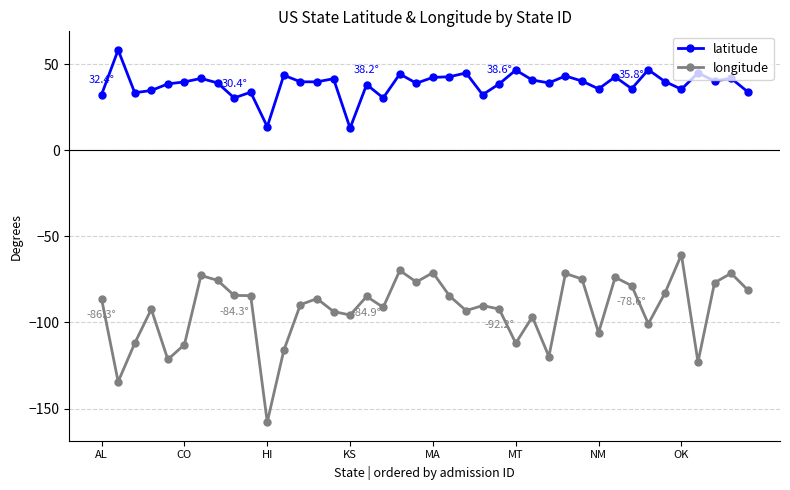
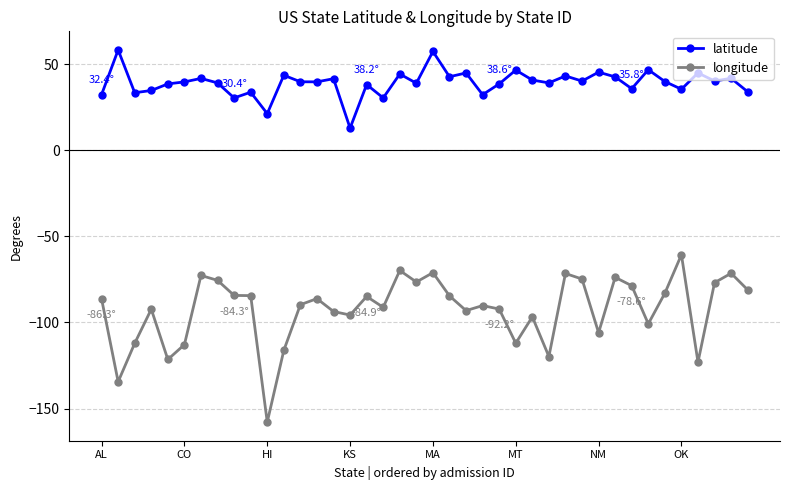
  {
    "latitude": {
      "CO": "40",
-     "HI": "14",
+     "HI": "21",
      "KS": "13",
-     "MA": "42",
-     "NM": "36",
+     "MA": "57",
+     "NM": "45",
      "OK": "35"
    },
    "longitude": {
      "AL": "-86.3°"
    }
  }
